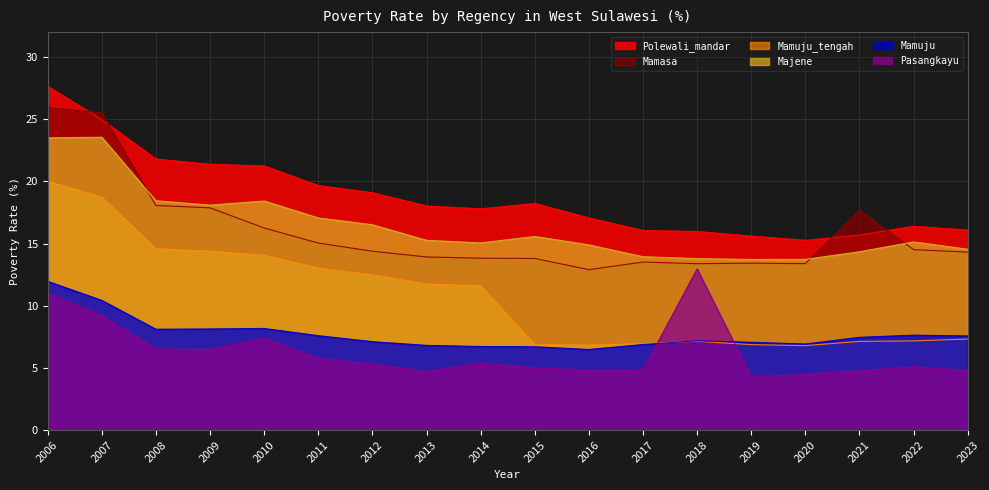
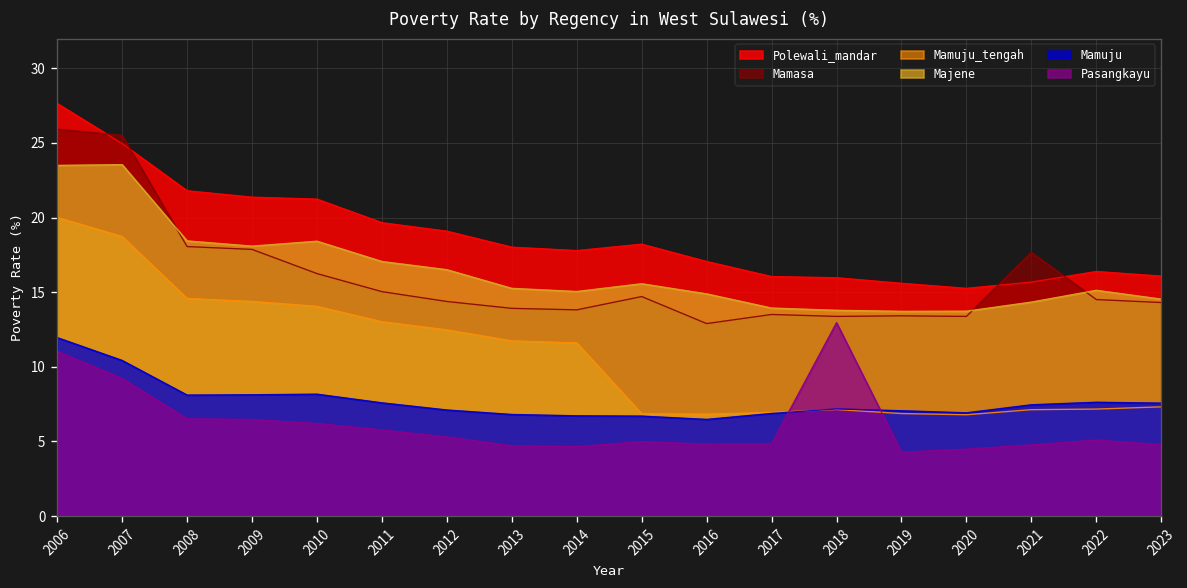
  {
    "Polewali_mandar": {
      "2006": 27.7,
      "2007": 25.0,
      "2008": 21.8,
      "2009": 21.4,
      "2010": 21.2,
      "2011": 19.7,
      "2012": 19.1,
      "2013": 18.0,
      "2014": 17.8,
      "2015": 18.2,
      "2016": 17.1,
      "2017": 16.1,
      "2018": 16.0,
      "2019": 15.6,
      "2020": 15.3,
      "2021": 15.7,
      "2022": 16.4,
      "2023": 16.1
    },
    "Mamasa": {
      "2006": 25.9,
      "2007": 25.5,
      "2008": 18.1,
      "2009": 17.9,
      "2010": 16.3,
      "2011": 15.0,
      "2012": 14.4,
      "2013": 13.9,
      "2014": 13.8,
-     "2015": 13.8,
+     "2015": 14.7,
      "2016": 12.9,
      "2017": 13.5,
      "2018": 13.4,
      "2019": 13.4,
      "2020": 13.4,
      "2021": 17.7,
      "2022": 14.5,
      "2023": 14.3
    },
    "Mamuju": {
      "2006": 12.0,
      "2007": 10.4,
      "2008": 8.1,
      "2009": 8.1,
      "2010": 8.2,
      "2011": 7.6,
      "2012": 7.1,
      "2013": 6.8,
      "2014": 6.7,
      "2016": 6.5,
      "2021": 7.5,
      "2022": 7.6,
      "2023": 7.6
    },
    "Pasangkayu": {
      "2006": 11.0,
      "2007": 9.2,
      "2008": 6.5,
      "2009": 6.5,
-     "2010": 7.4,
+     "2010": 6.2,
      "2011": 5.8,
      "2012": 5.3,
      "2013": 4.7,
-     "2014": 5.4,
+     "2014": 4.7,
      "2015": 5.0,
      "2016": 4.8,
      "2017": 4.8,
      "2018": 13.0,
      "2019": 4.3,
      "2020": 4.5,
      "2021": 4.8,
      "2022": 5.1,
      "2023": 4.8
    }
  }
